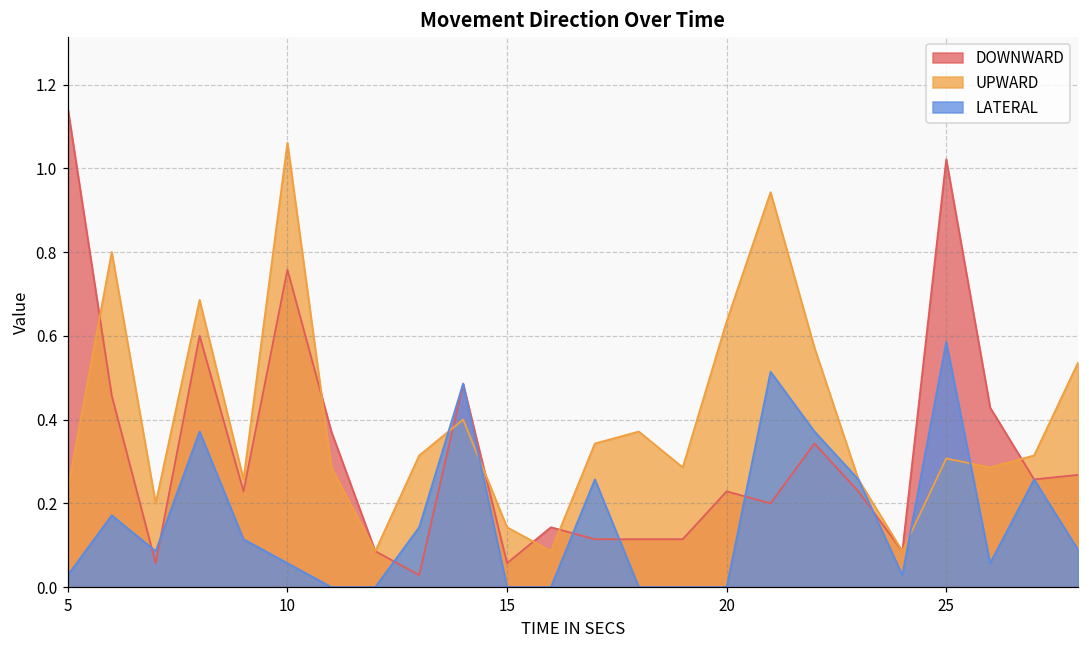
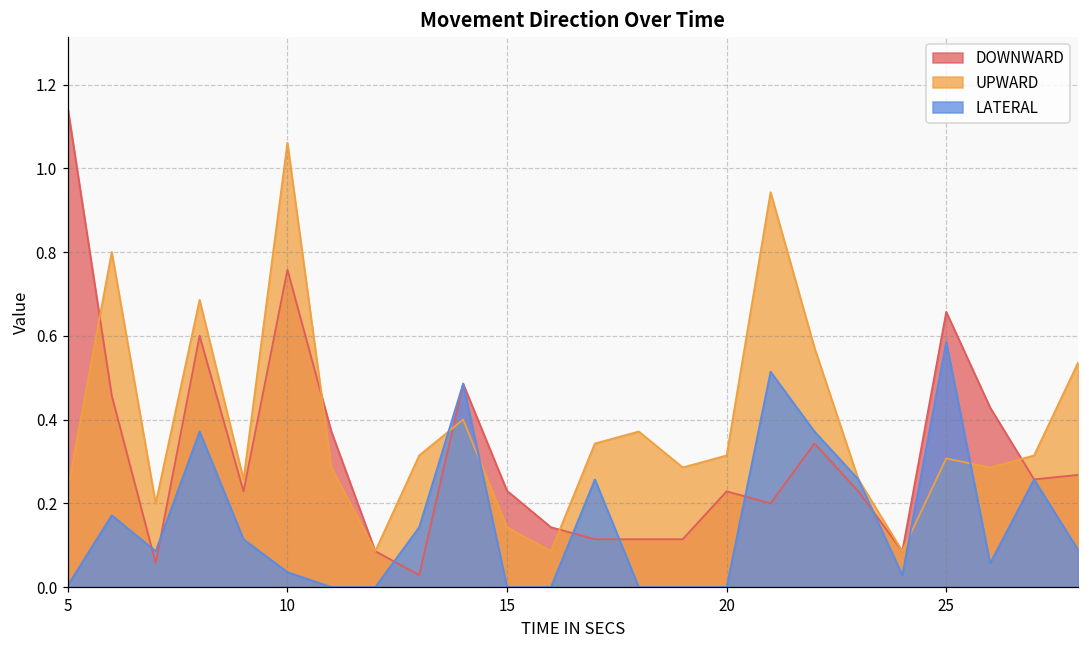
  {
    "DOWNWARD": {
      "5": 1.14,
      "10": 0.76,
-     "15": 0.06,
+     "15": 0.23,
      "20": 0.23,
-     "25": 1.02
+     "25": 0.66
    },
    "UPWARD": {
      "5": 0.23,
      "10": 1.06,
      "15": 0.14,
-     "20": 0.63,
+     "20": 0.31,
      "25": 0.31
    },
    "LATERAL": {
-     "5": 0.03,
-     "10": 0.06,
+     "5": 0.00,
+     "10": 0.04,
      "15": 0.00,
      "20": 0.00,
      "25": 0.59
    }
  }
